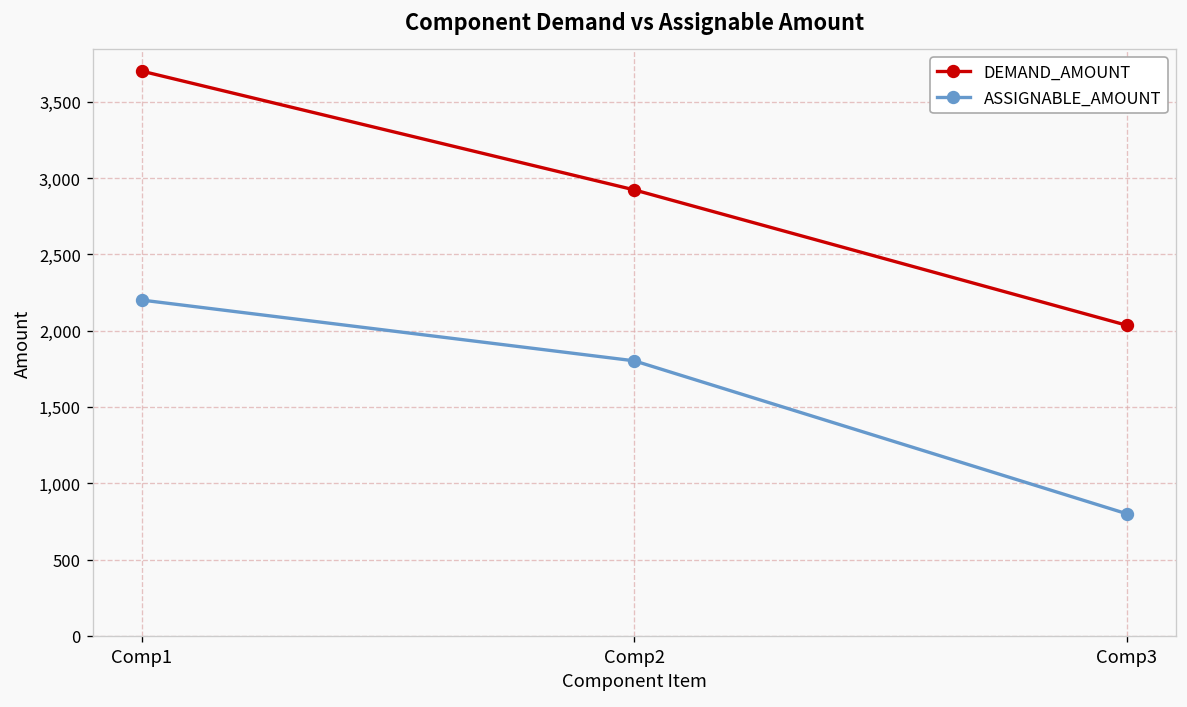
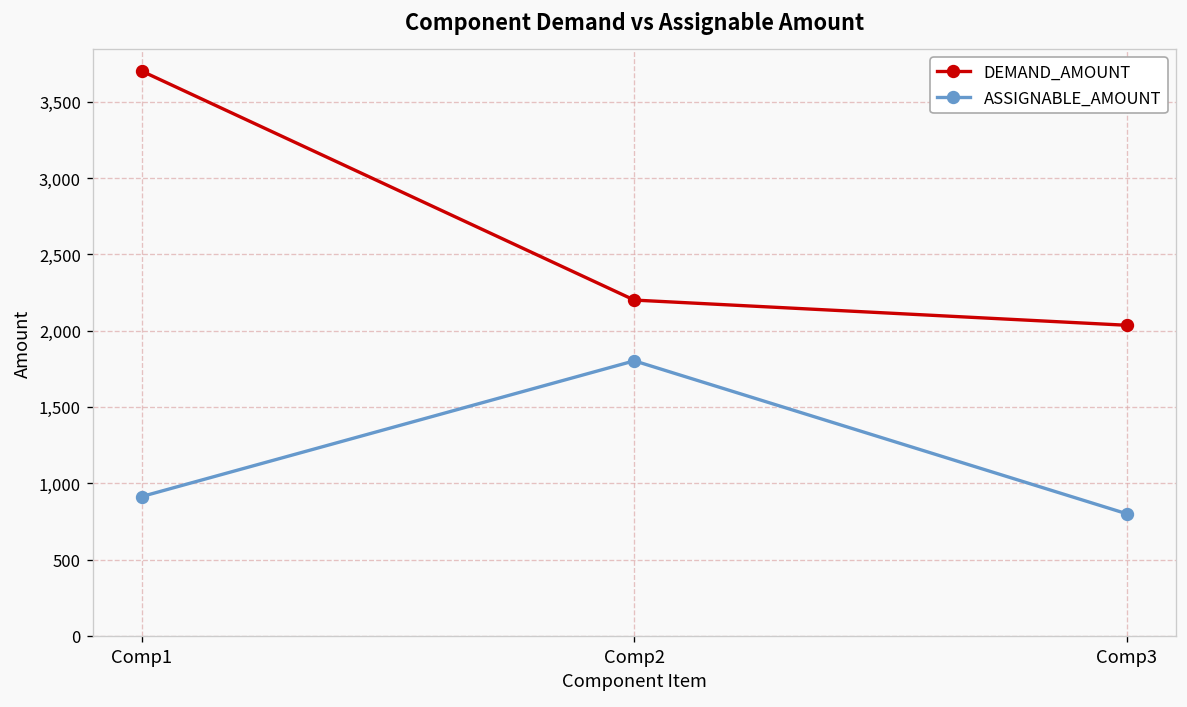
  {
    "DEMAND_AMOUNT": {
      "Comp1": "3,700",
-     "Comp2": "2,920",
+     "Comp2": "2,200",
      "Comp3": "2,040"
    },
    "ASSIGNABLE_AMOUNT": {
-     "Comp1": "2,200",
+     "Comp1": "910",
      "Comp2": "1,800",
      "Comp3": "800"
    }
  }
